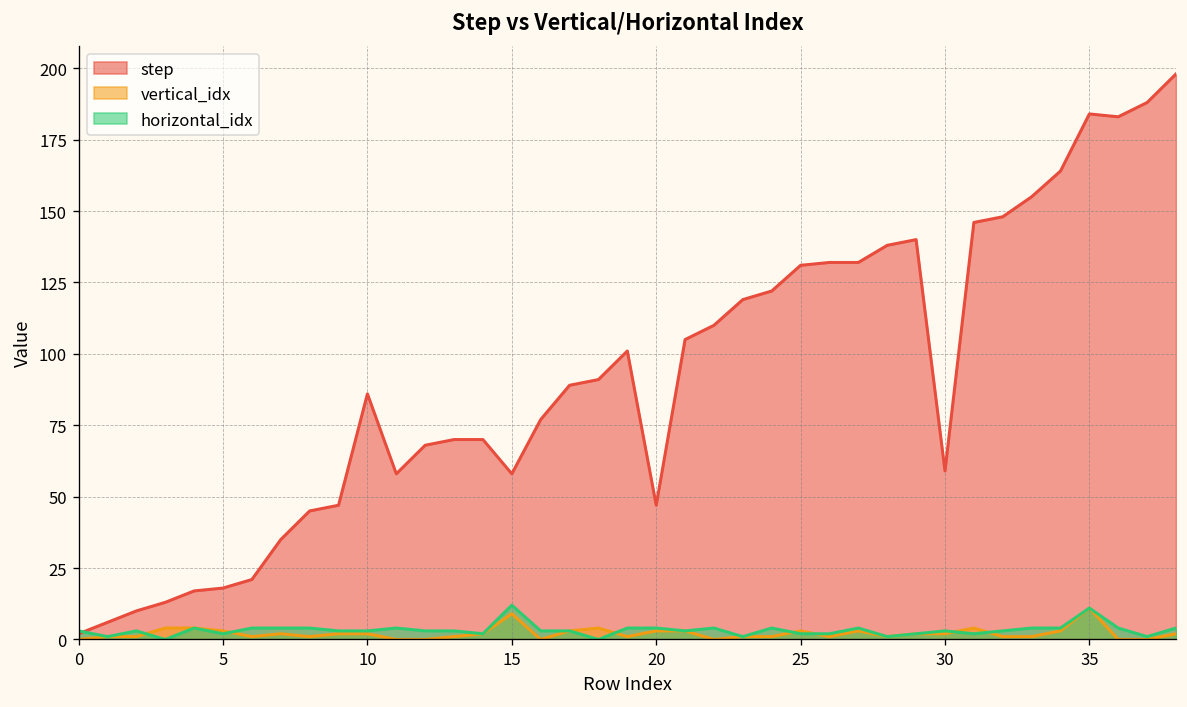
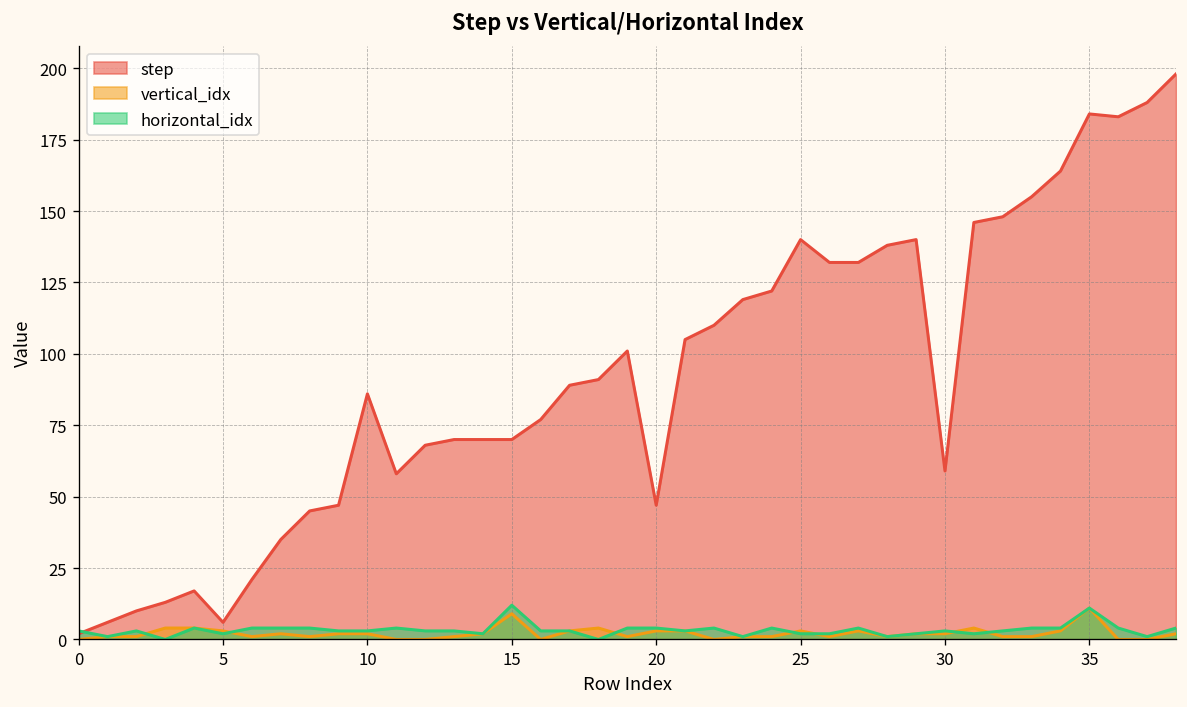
  {
    "step": {
-     "5": 18,
+     "5": 6,
      "10": 86,
-     "15": 58,
+     "15": 70,
      "20": 47,
-     "25": 131,
+     "25": 140,
      "30": 59,
      "35": 184
    },
    "vertical_idx": {
      "0": 0,
      "15": 9
    },
    "horizontal_idx": {
      "15": 12
    }
  }
